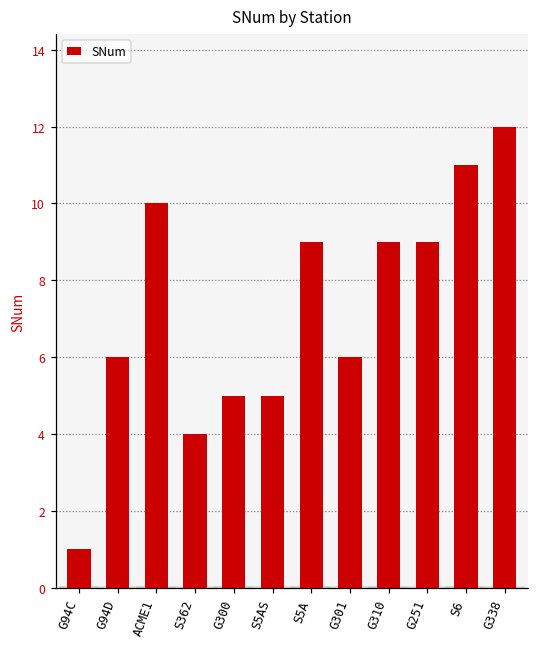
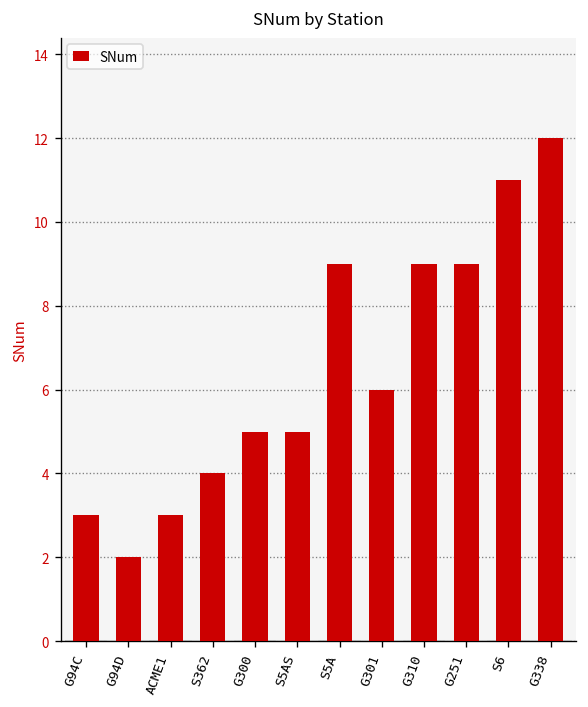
  {
-   "G94C": 1,
-   "G94D": 6,
-   "ACME1": 10,
+   "G94C": 3,
+   "G94D": 2,
+   "ACME1": 3,
    "S362": 4,
    "G300": 5,
    "S5AS": 5,
    "S5A": 9,
    "G301": 6,
    "G310": 9,
    "G251": 9,
    "S6": 11,
    "G338": 12
  }
